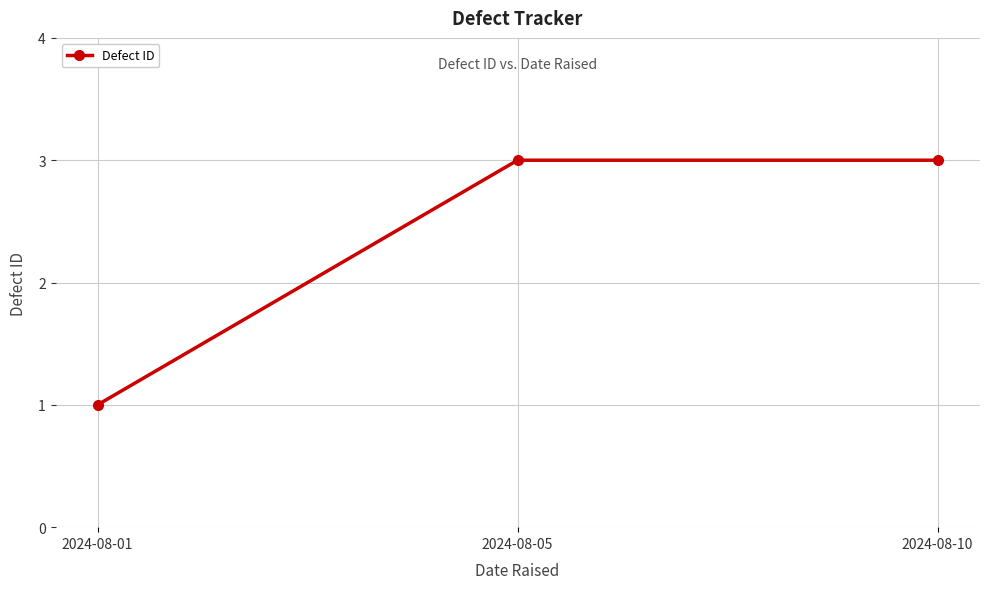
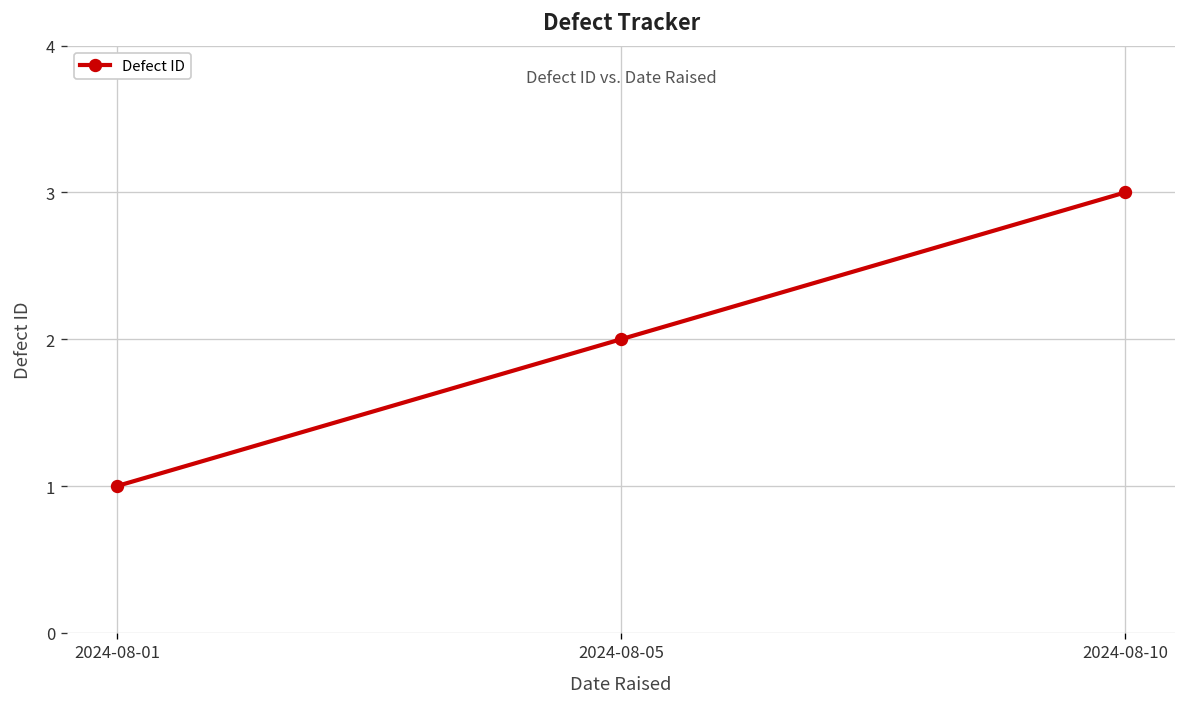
  {
    "2024-08-01": 1,
-   "2024-08-05": 3,
+   "2024-08-05": 2,
    "2024-08-10": 3
  }
